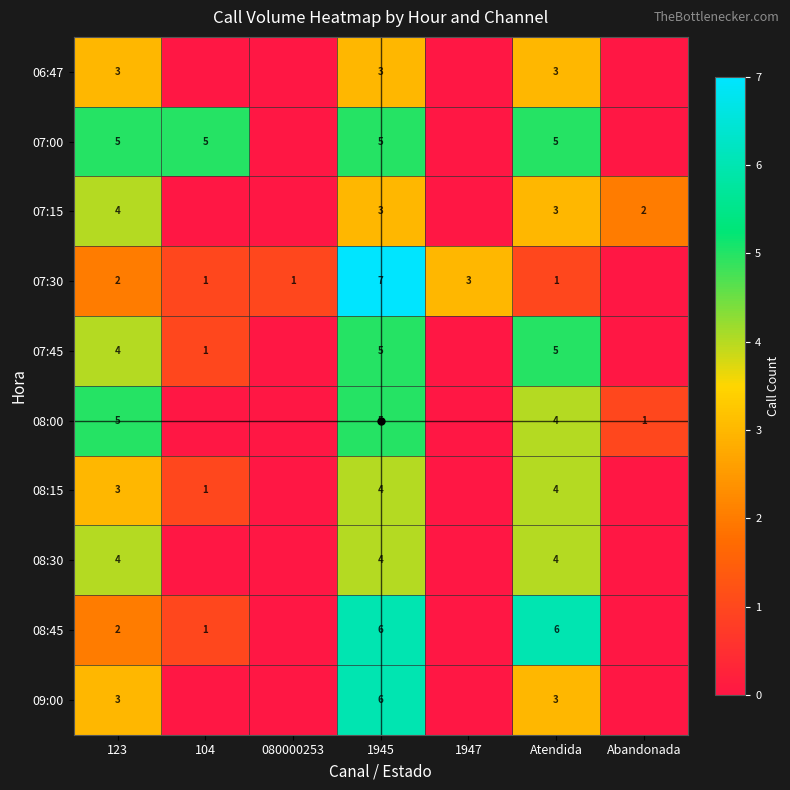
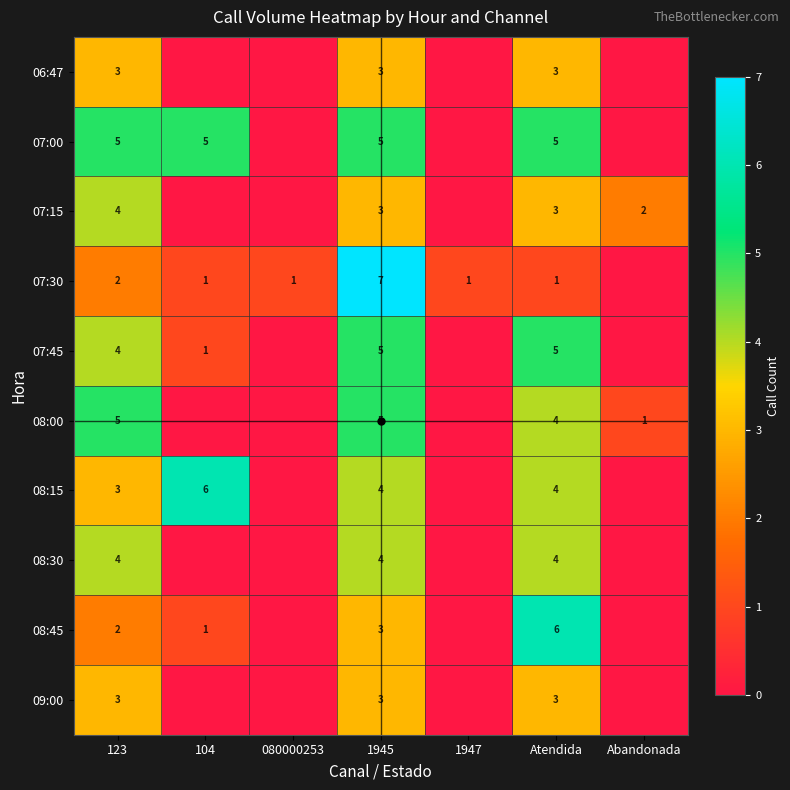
  {
    "06:47": {
      "123": 3,
      "1945": 3,
      "Atendida": 3
    },
    "07:00": {
      "123": 5,
      "104": 5,
      "1945": 5,
      "Atendida": 5
    },
    "07:15": {
      "123": 4,
      "1945": 3,
      "Atendida": 3,
      "Abandonada": 2
    },
    "07:30": {
      "123": 2,
      "104": 1,
      "080000253": 1,
      "1945": 7,
-     "1947": 3,
+     "1947": 1,
      "Atendida": 1
    },
    "07:45": {
      "123": 4,
      "104": 1,
      "1945": 5,
      "Atendida": 5
    },
    "08:00": {
      "123": 5,
      "Atendida": 4,
      "Abandonada": 1
    },
    "08:15": {
      "123": 3,
-     "104": 1,
+     "104": 6,
      "1945": 4,
      "Atendida": 4
    },
    "08:30": {
      "123": 4,
      "1945": 4,
      "Atendida": 4
    },
    "08:45": {
      "123": 2,
      "104": 1,
-     "1945": 6,
+     "1945": 3,
      "Atendida": 6
    },
    "09:00": {
      "123": 3,
-     "1945": 6,
+     "1945": 3,
      "Atendida": 3
    }
  }
